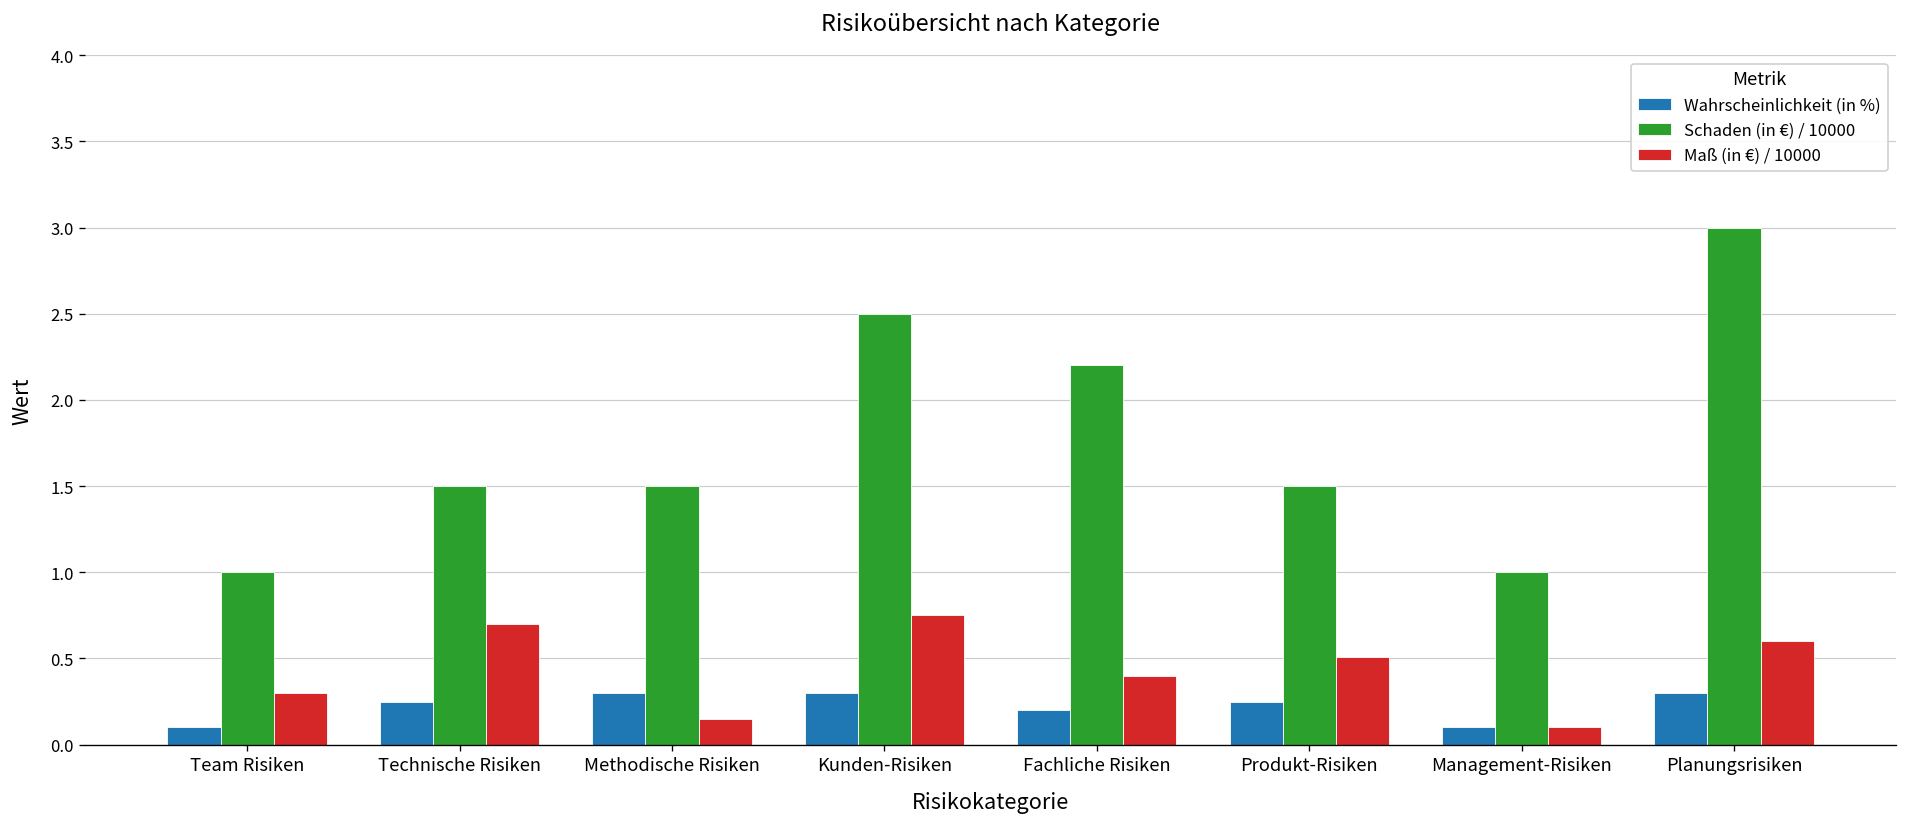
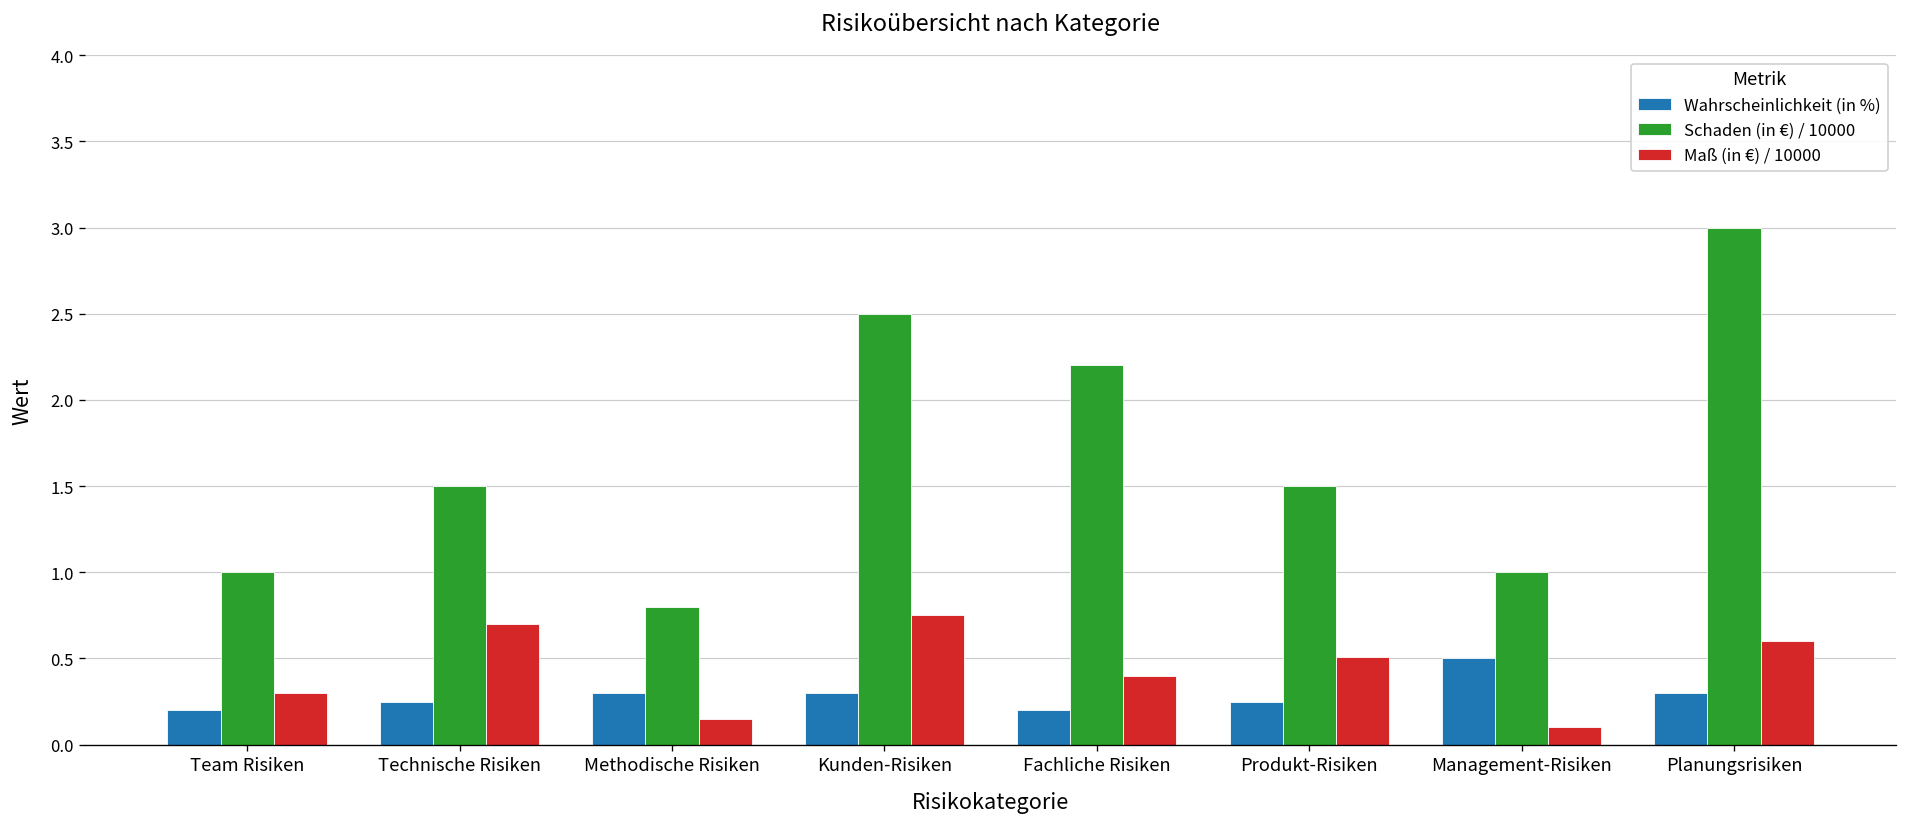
  {
    "Wahrscheinlichkeit (in %)": {
-     "Team Risiken": 0.1,
+     "Team Risiken": 0.2,
      "Technische Risiken": 0.25,
      "Methodische Risiken": 0.3,
      "Kunden-Risiken": 0.3,
      "Fachliche Risiken": 0.2,
      "Produkt-Risiken": 0.25,
-     "Management-Risiken": 0.1,
+     "Management-Risiken": 0.5,
      "Planungsrisiken": 0.3
    },
    "Schaden (in €) / 10000": {
      "Team Risiken": 1.0,
      "Technische Risiken": 1.5,
-     "Methodische Risiken": 1.5,
+     "Methodische Risiken": 0.8,
      "Kunden-Risiken": 2.5,
      "Fachliche Risiken": 2.2,
      "Produkt-Risiken": 1.5,
      "Management-Risiken": 1.0,
      "Planungsrisiken": 3.0
    },
    "Maß (in €) / 10000": {
      "Team Risiken": 0.3,
      "Technische Risiken": 0.7,
      "Methodische Risiken": 0.15,
      "Kunden-Risiken": 0.75,
      "Fachliche Risiken": 0.4,
      "Produkt-Risiken": 0.5,
      "Management-Risiken": 0.1,
      "Planungsrisiken": 0.6
    }
  }
